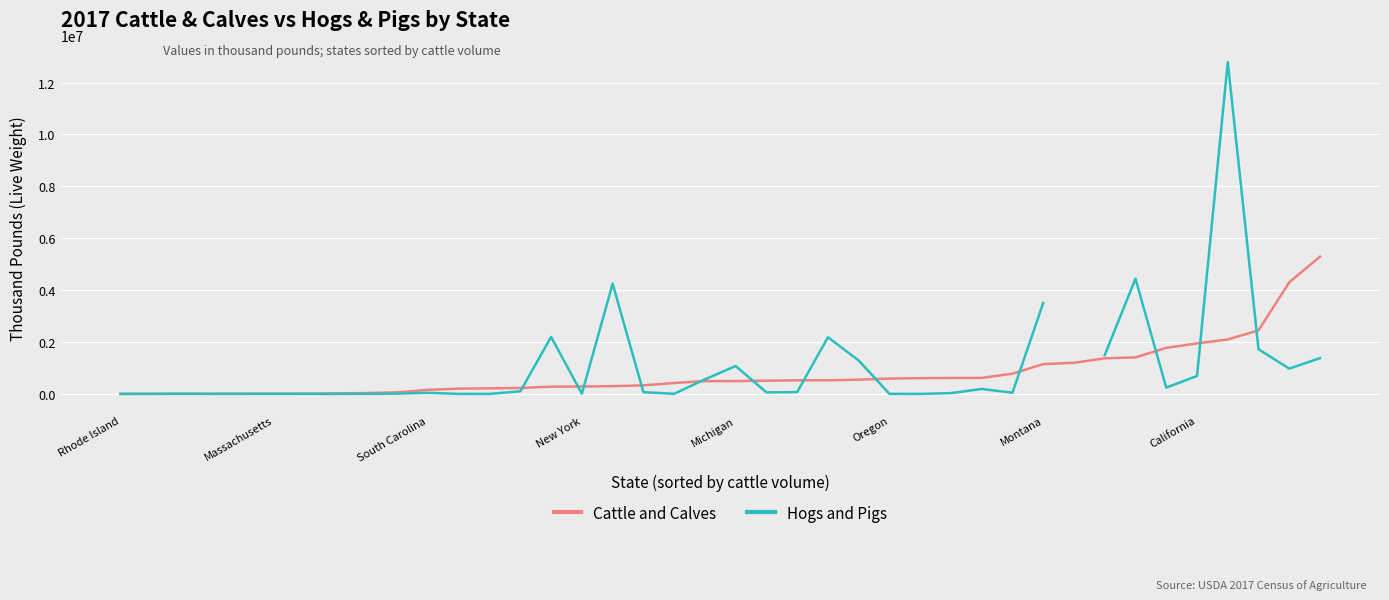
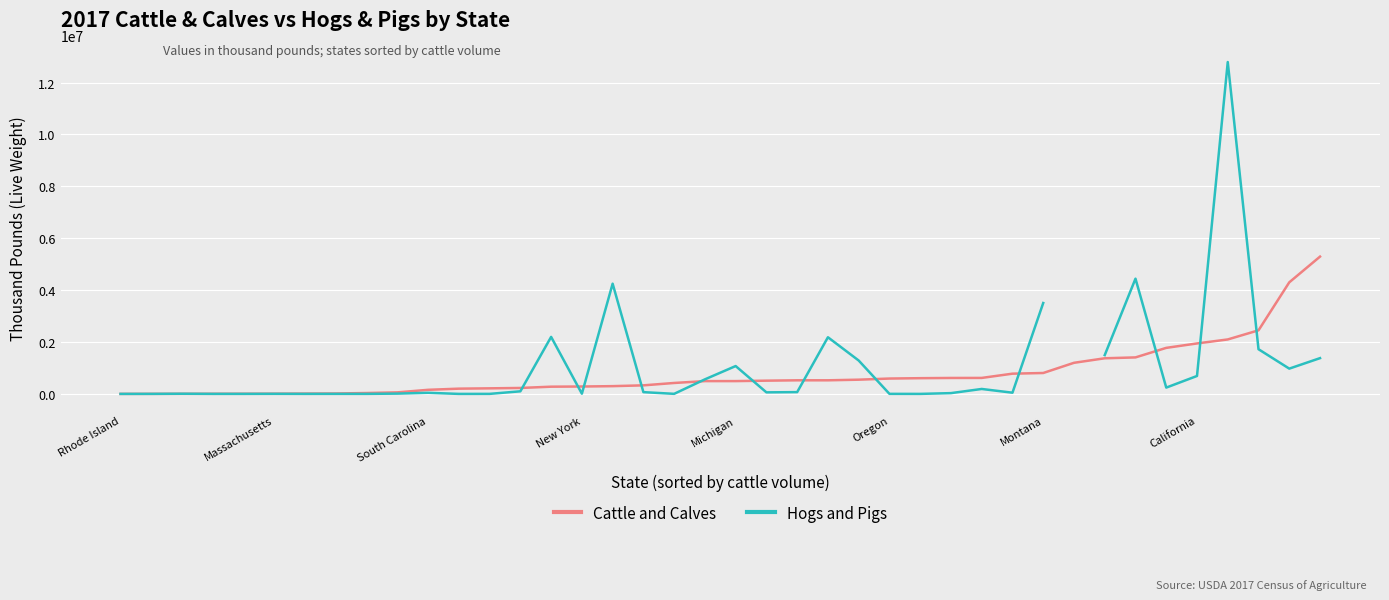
  {
    "Cattle and Calves": {
-     "Montana": 1200000
+     "Montana": 800000
    },
    "Hogs and Pigs": {
      "South Carolina": 0,
      "New York": 0,
      "Michigan": 1100000,
      "Oregon": 0,
      "Montana": 3500000,
      "California": 700000
    }
  }
